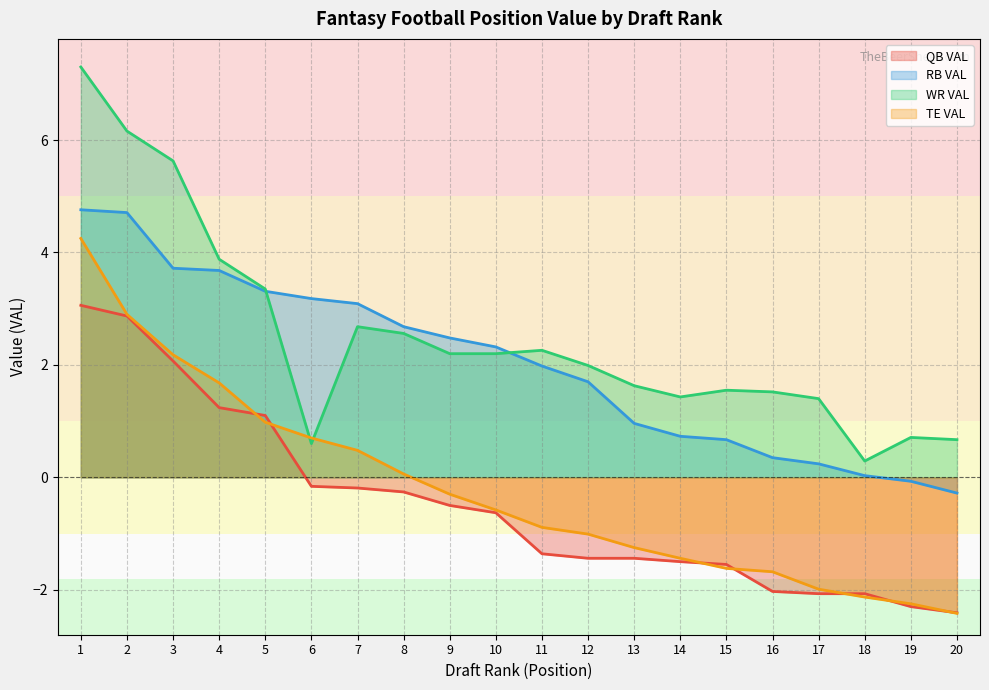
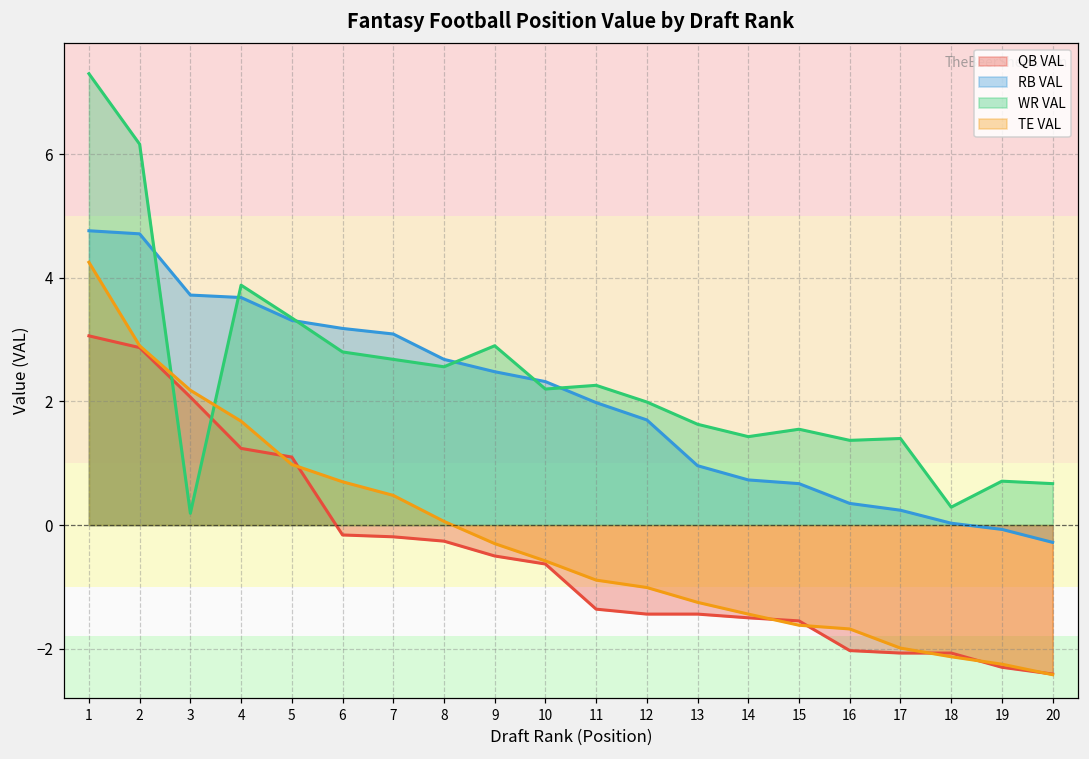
  {
    "WR VAL": {
      "1": 7.3,
      "2": 6.2,
-     "3": 5.6,
+     "3": 0.2,
      "4": 3.9,
-     "6": 0.6,
+     "6": 2.8,
      "7": 2.7,
      "8": 2.6,
-     "9": 2.2,
+     "9": 2.9,
      "10": 2.2,
      "11": 2.3,
      "12": 2.0,
      "13": 1.6,
      "14": 1.4,
      "15": 1.6,
-     "16": 1.5,
+     "16": 1.4,
      "17": 1.4,
      "18": 0.3,
      "19": 0.7,
      "20": 0.7
    }
  }
